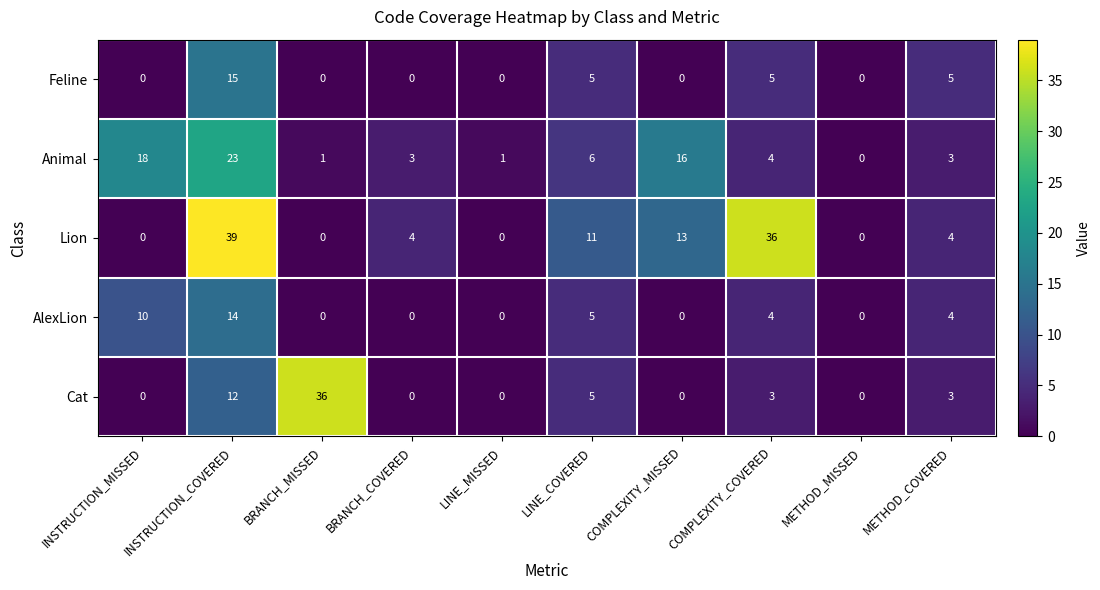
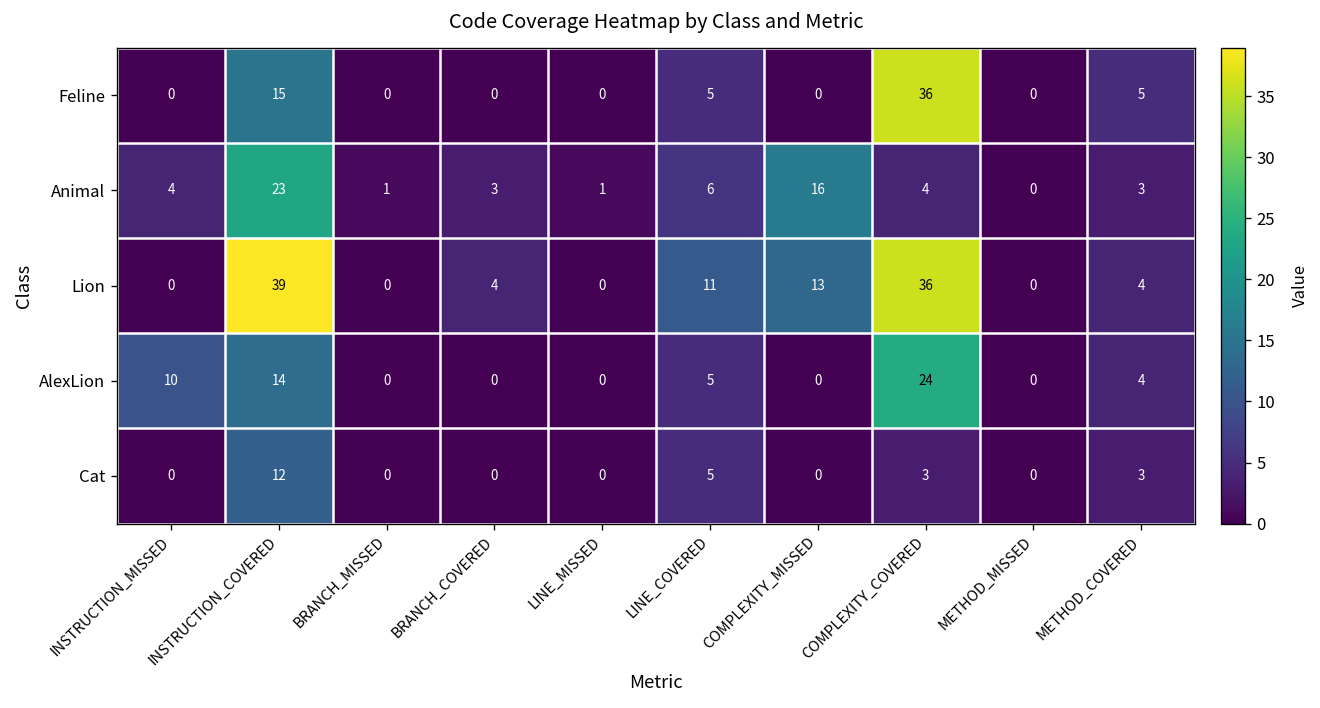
  {
    "Feline": {
      "INSTRUCTION_MISSED": 0,
      "INSTRUCTION_COVERED": 15,
      "BRANCH_MISSED": 0,
      "BRANCH_COVERED": 0,
      "LINE_MISSED": 0,
      "LINE_COVERED": 5,
      "COMPLEXITY_MISSED": 0,
-     "COMPLEXITY_COVERED": 5,
+     "COMPLEXITY_COVERED": 36,
      "METHOD_MISSED": 0,
      "METHOD_COVERED": 5
    },
    "Animal": {
-     "INSTRUCTION_MISSED": 18,
+     "INSTRUCTION_MISSED": 4,
      "INSTRUCTION_COVERED": 23,
      "BRANCH_MISSED": 1,
      "BRANCH_COVERED": 3,
      "LINE_MISSED": 1,
      "LINE_COVERED": 6,
      "COMPLEXITY_MISSED": 16,
      "COMPLEXITY_COVERED": 4,
      "METHOD_MISSED": 0,
      "METHOD_COVERED": 3
    },
    "Lion": {
      "INSTRUCTION_MISSED": 0,
      "INSTRUCTION_COVERED": 39,
      "BRANCH_MISSED": 0,
      "BRANCH_COVERED": 4,
      "LINE_MISSED": 0,
      "LINE_COVERED": 11,
      "COMPLEXITY_MISSED": 13,
      "COMPLEXITY_COVERED": 36,
      "METHOD_MISSED": 0,
      "METHOD_COVERED": 4
    },
    "AlexLion": {
      "INSTRUCTION_MISSED": 10,
      "INSTRUCTION_COVERED": 14,
      "BRANCH_MISSED": 0,
      "BRANCH_COVERED": 0,
      "LINE_MISSED": 0,
      "LINE_COVERED": 5,
      "COMPLEXITY_MISSED": 0,
-     "COMPLEXITY_COVERED": 4,
+     "COMPLEXITY_COVERED": 24,
      "METHOD_MISSED": 0,
      "METHOD_COVERED": 4
    },
    "Cat": {
      "INSTRUCTION_MISSED": 0,
      "INSTRUCTION_COVERED": 12,
-     "BRANCH_MISSED": 36,
+     "BRANCH_MISSED": 0,
      "BRANCH_COVERED": 0,
      "LINE_MISSED": 0,
      "LINE_COVERED": 5,
      "COMPLEXITY_MISSED": 0,
      "COMPLEXITY_COVERED": 3,
      "METHOD_MISSED": 0,
      "METHOD_COVERED": 3
    }
  }
